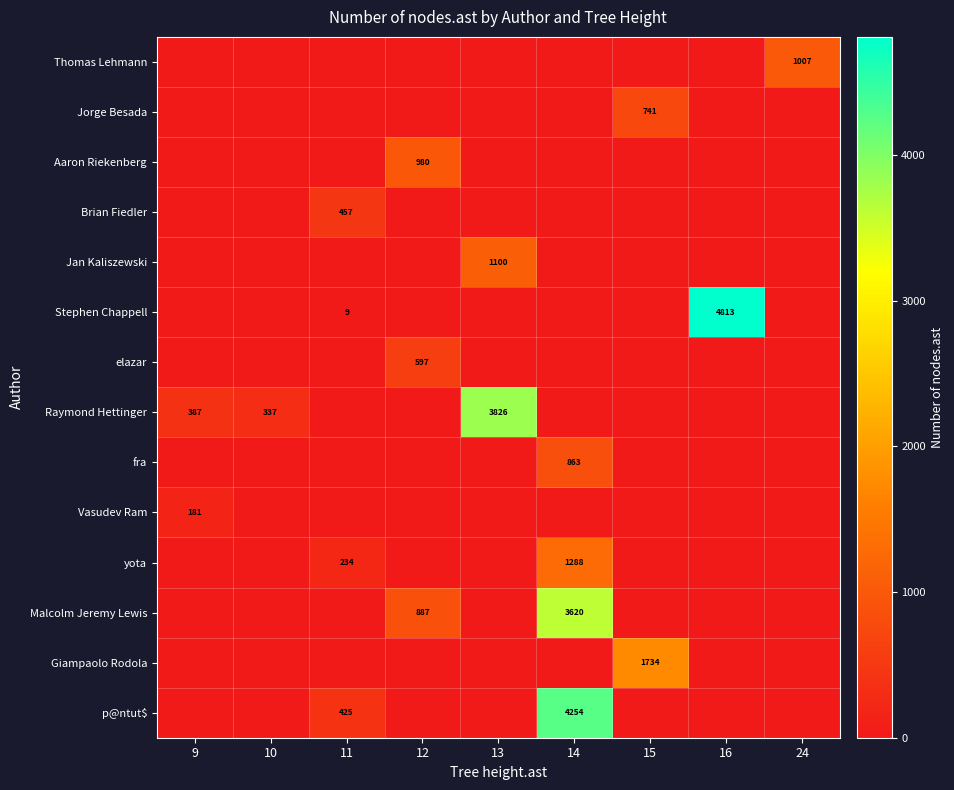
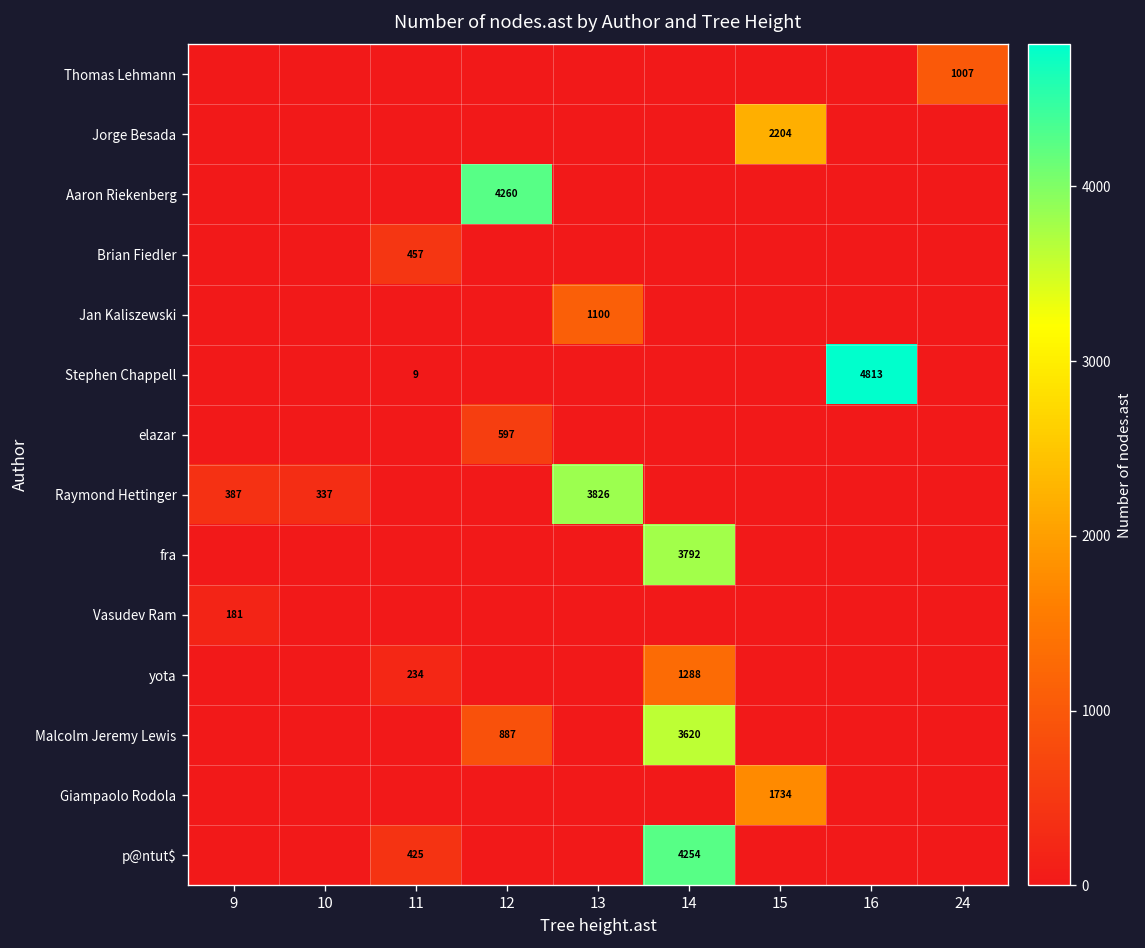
  {
    "Thomas Lehmann": {
      "24": 1007
    },
    "Jorge Besada": {
-     "15": 741
+     "15": 2204
    },
    "Aaron Riekenberg": {
-     "12": 980
+     "12": 4260
    },
    "Brian Fiedler": {
      "11": 457
    },
    "Jan Kaliszewski": {
      "13": 1100
    },
    "Stephen Chappell": {
      "11": 9,
      "16": 4813
    },
    "elazar": {
      "12": 597
    },
    "Raymond Hettinger": {
      "9": 387,
      "10": 337,
      "13": 3826
    },
    "fra": {
-     "14": 863
+     "14": 3792
    },
    "Vasudev Ram": {
      "9": 181
    },
    "yota": {
      "11": 234,
      "14": 1288
    },
    "Malcolm Jeremy Lewis": {
      "12": 887,
      "14": 3620
    },
    "Giampaolo Rodola": {
      "15": 1734
    },
    "p@ntut$": {
      "11": 425,
      "14": 4254
    }
  }
